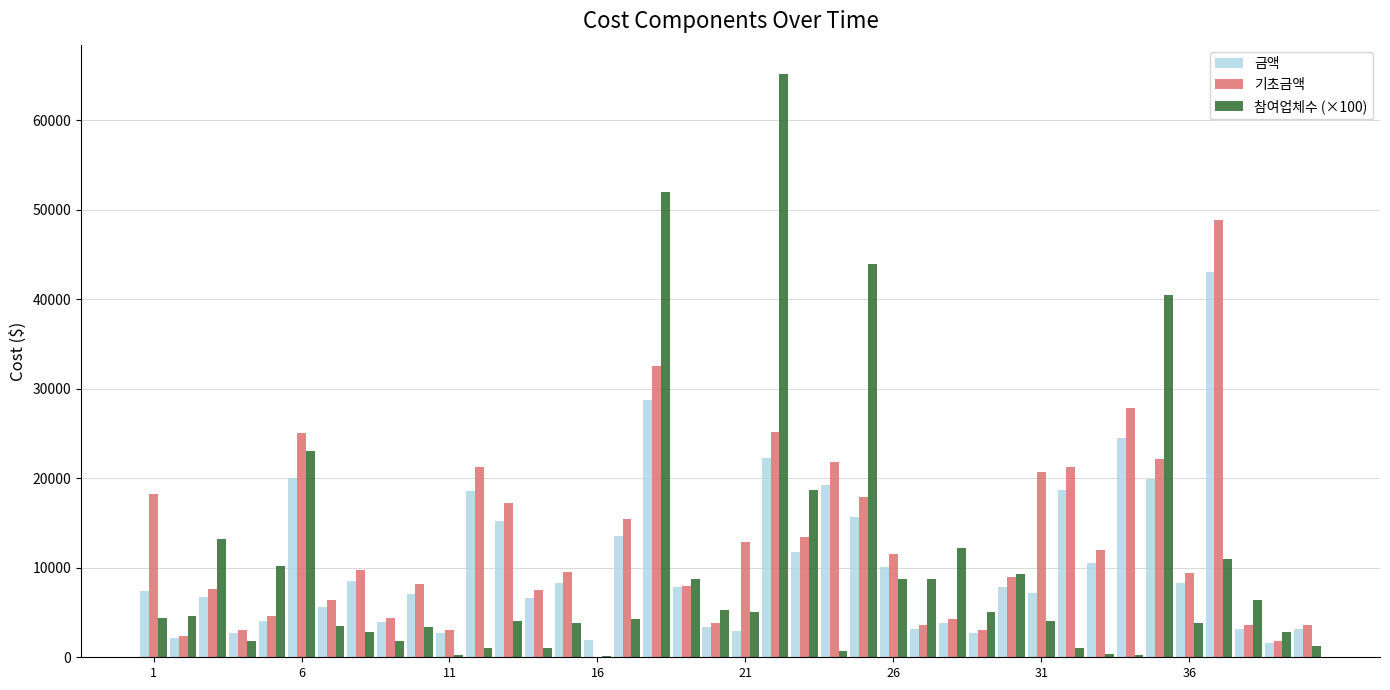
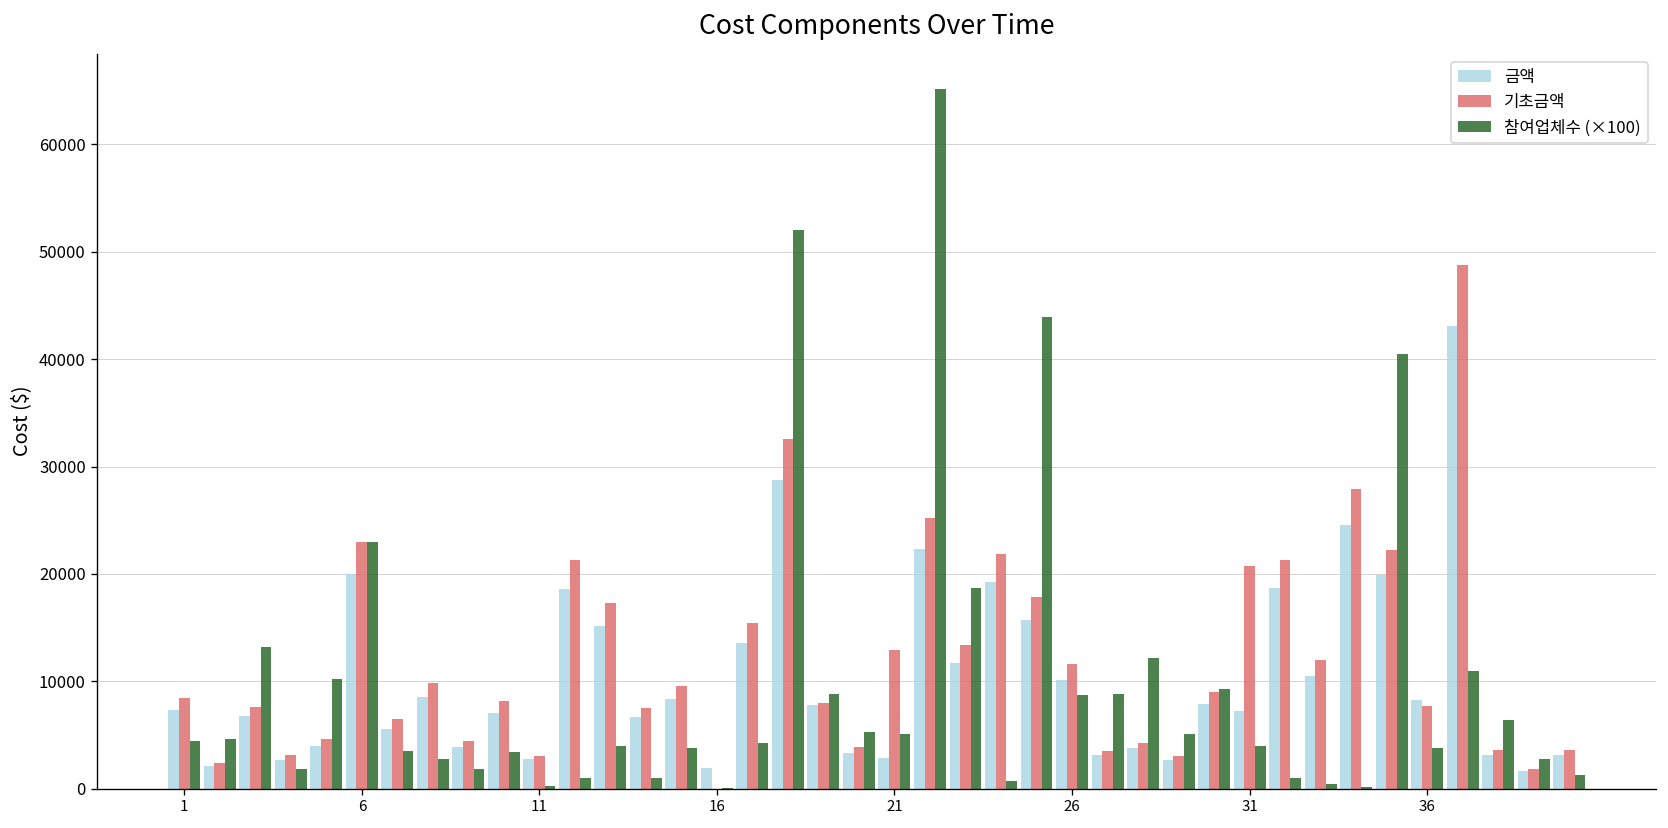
  {
    "기초금액": {
-     "1": 18000,
-     "6": 25000,
+     "1": 8000,
+     "6": 23000,
      "11": 3000,
      "16": 0,
      "21": 13000,
      "26": 12000,
      "31": 21000,
-     "36": 9000
+     "36": 8000
    }
  }
